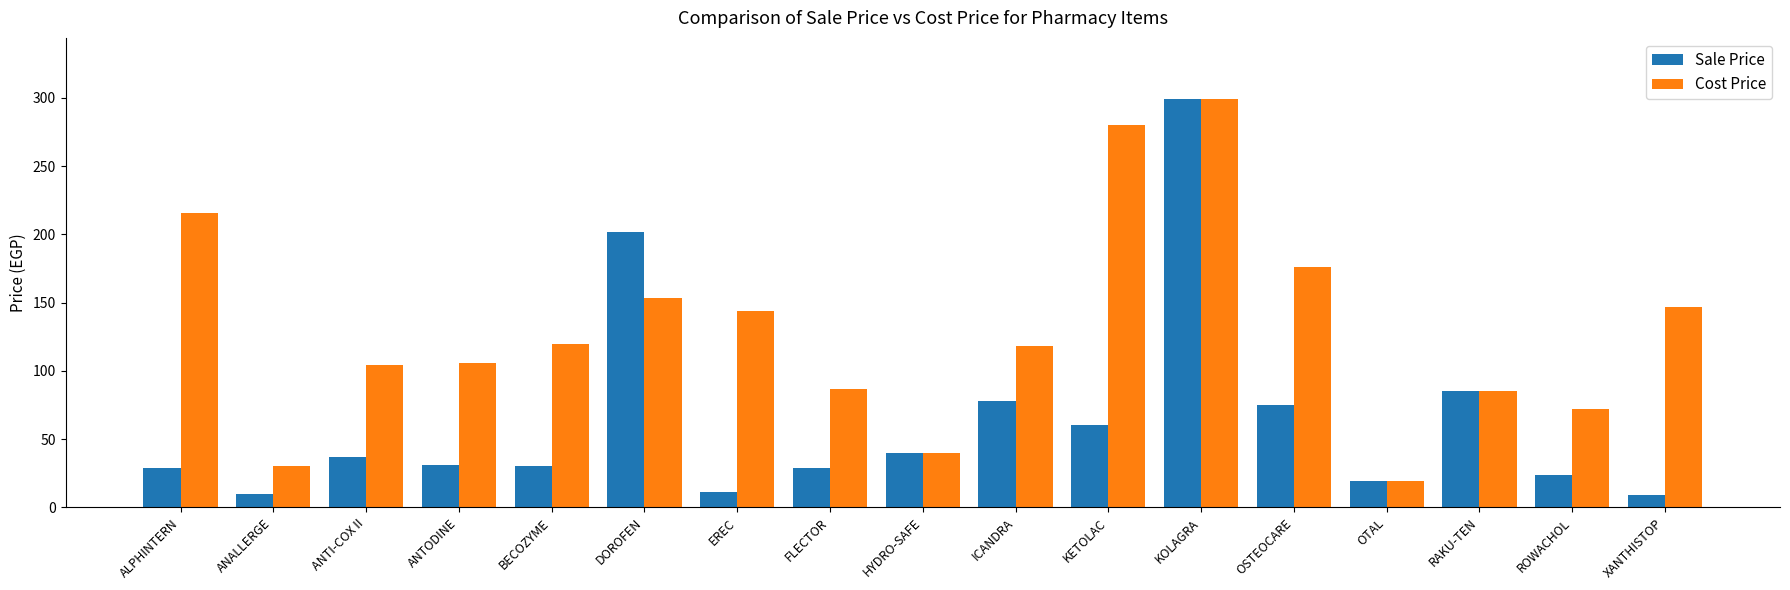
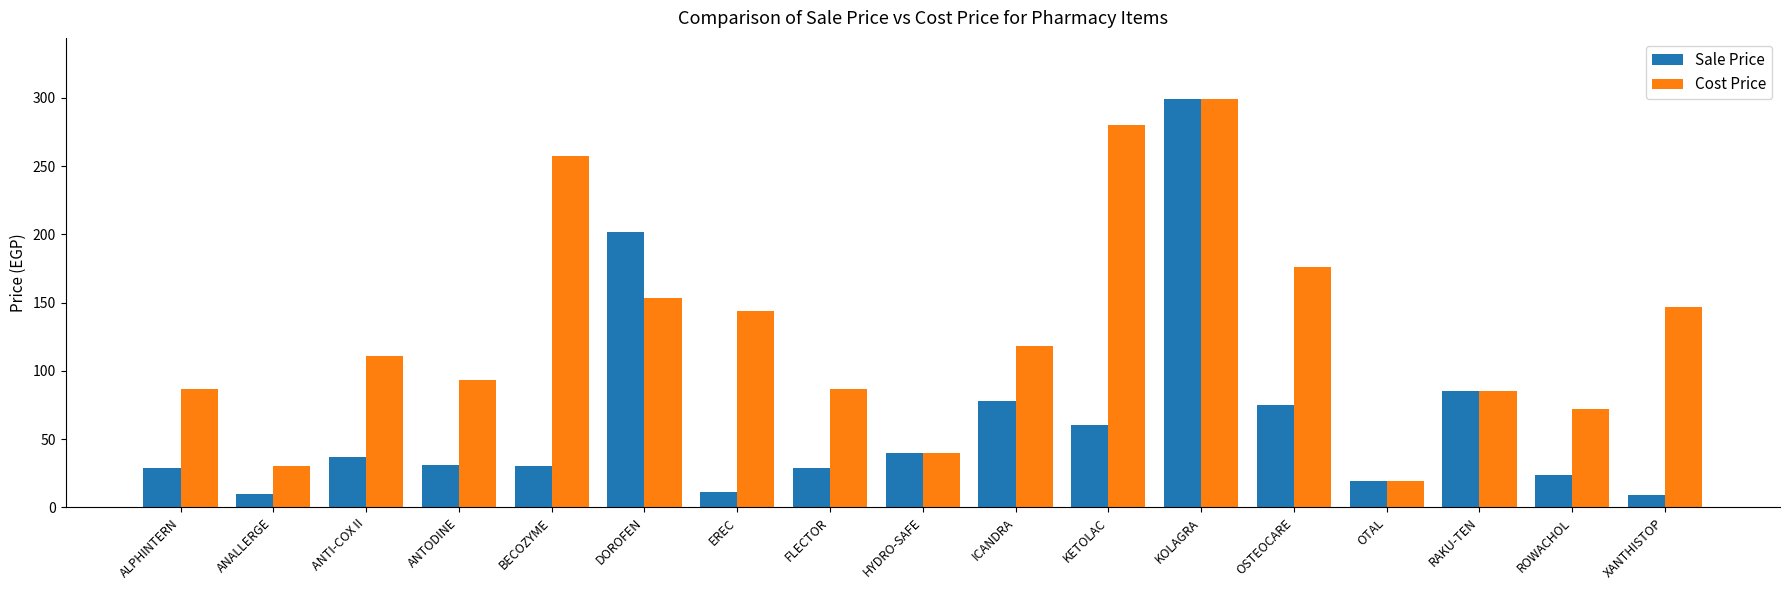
  {
    "Sale Price": {
      "ALPHINTERN": 29,
      "ANALLERGE": 10,
      "ANTI-COX II": 37,
      "ANTODINE": 31,
      "BECOZYME": 30,
      "DOROFEN": 202,
      "EREC": 12,
      "FLECTOR": 29,
      "HYDRO-SAFE": 40,
      "ICANDRA": 78,
      "KETOLAC": 60,
      "KOLAGRA": 299,
      "OSTEOCARE": 75,
      "OTAL": 19,
      "RAKU-TEN": 85,
      "ROWACHOL": 24,
      "XANTHISTOP": 9
    },
    "Cost Price": {
-     "ALPHINTERN": 216,
+     "ALPHINTERN": 87,
      "ANALLERGE": 30,
-     "ANTI-COX II": 104,
-     "ANTODINE": 106,
-     "BECOZYME": 120,
+     "ANTI-COX II": 111,
+     "ANTODINE": 93,
+     "BECOZYME": 258,
      "DOROFEN": 153,
      "EREC": 144,
      "FLECTOR": 87,
      "HYDRO-SAFE": 40,
      "ICANDRA": 119,
      "KETOLAC": 280,
      "KOLAGRA": 299,
      "OSTEOCARE": 176,
      "OTAL": 19,
      "RAKU-TEN": 85,
      "ROWACHOL": 72,
      "XANTHISTOP": 147
    }
  }
